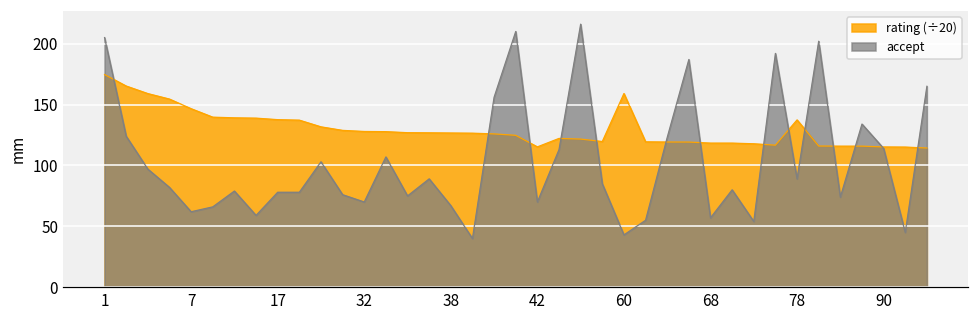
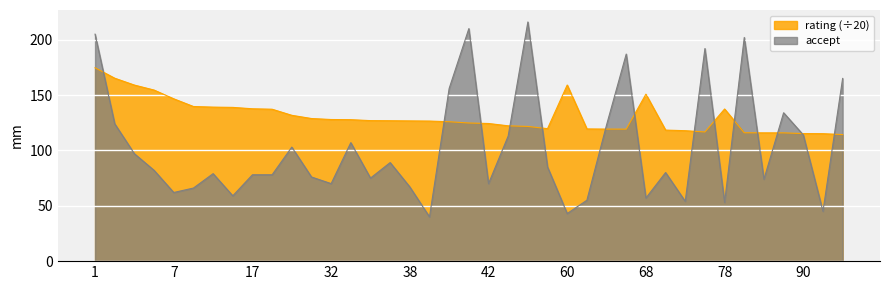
  {
    "rating (÷20)": {
      "32": 128,
-     "42": 115,
+     "42": 124,
      "60": 159,
-     "68": 118,
+     "68": 151,
      "78": 137
    },
    "accept": {
      "32": 70,
      "42": 70,
      "60": 43,
      "68": 57,
-     "78": 89
+     "78": 53
    }
  }
